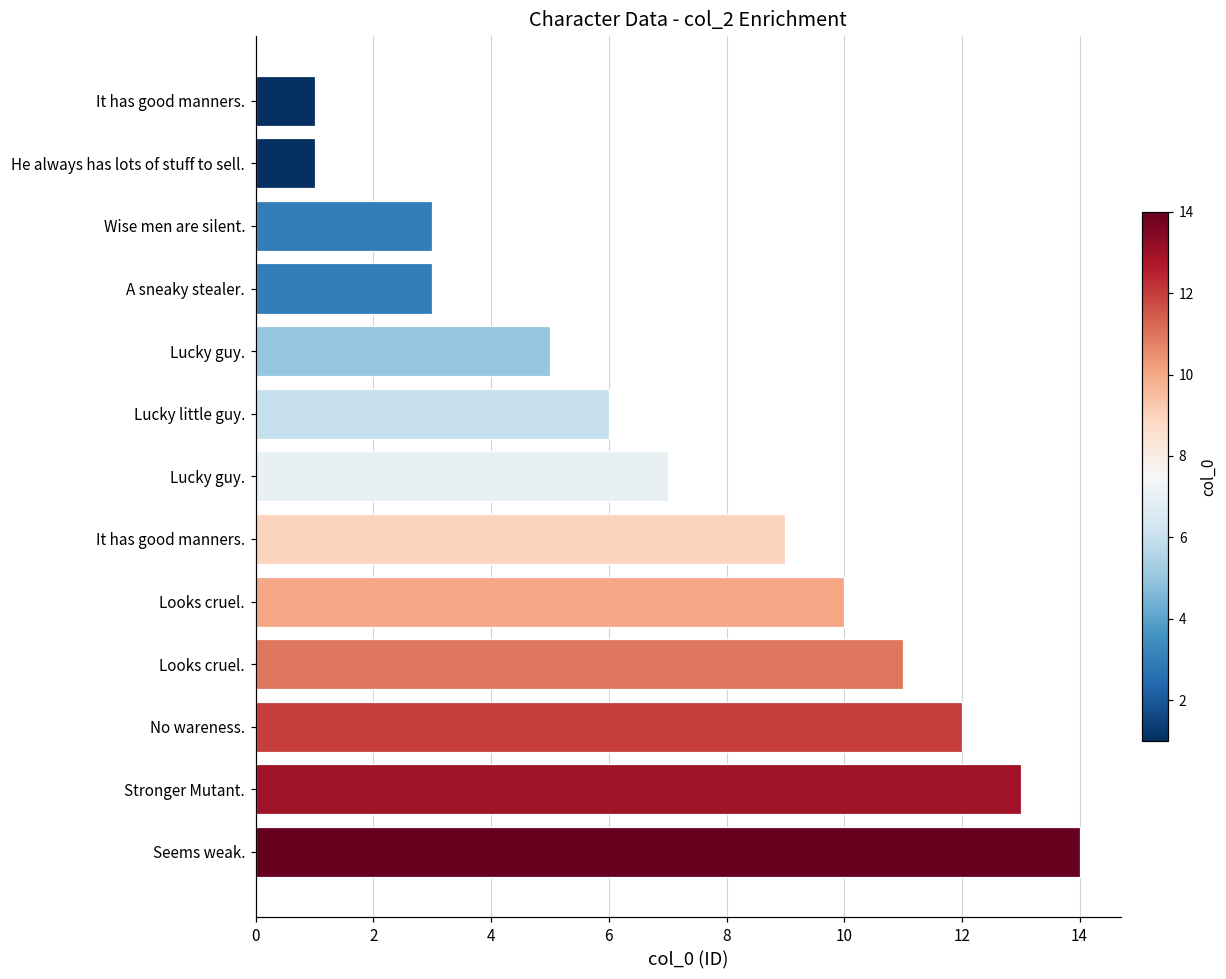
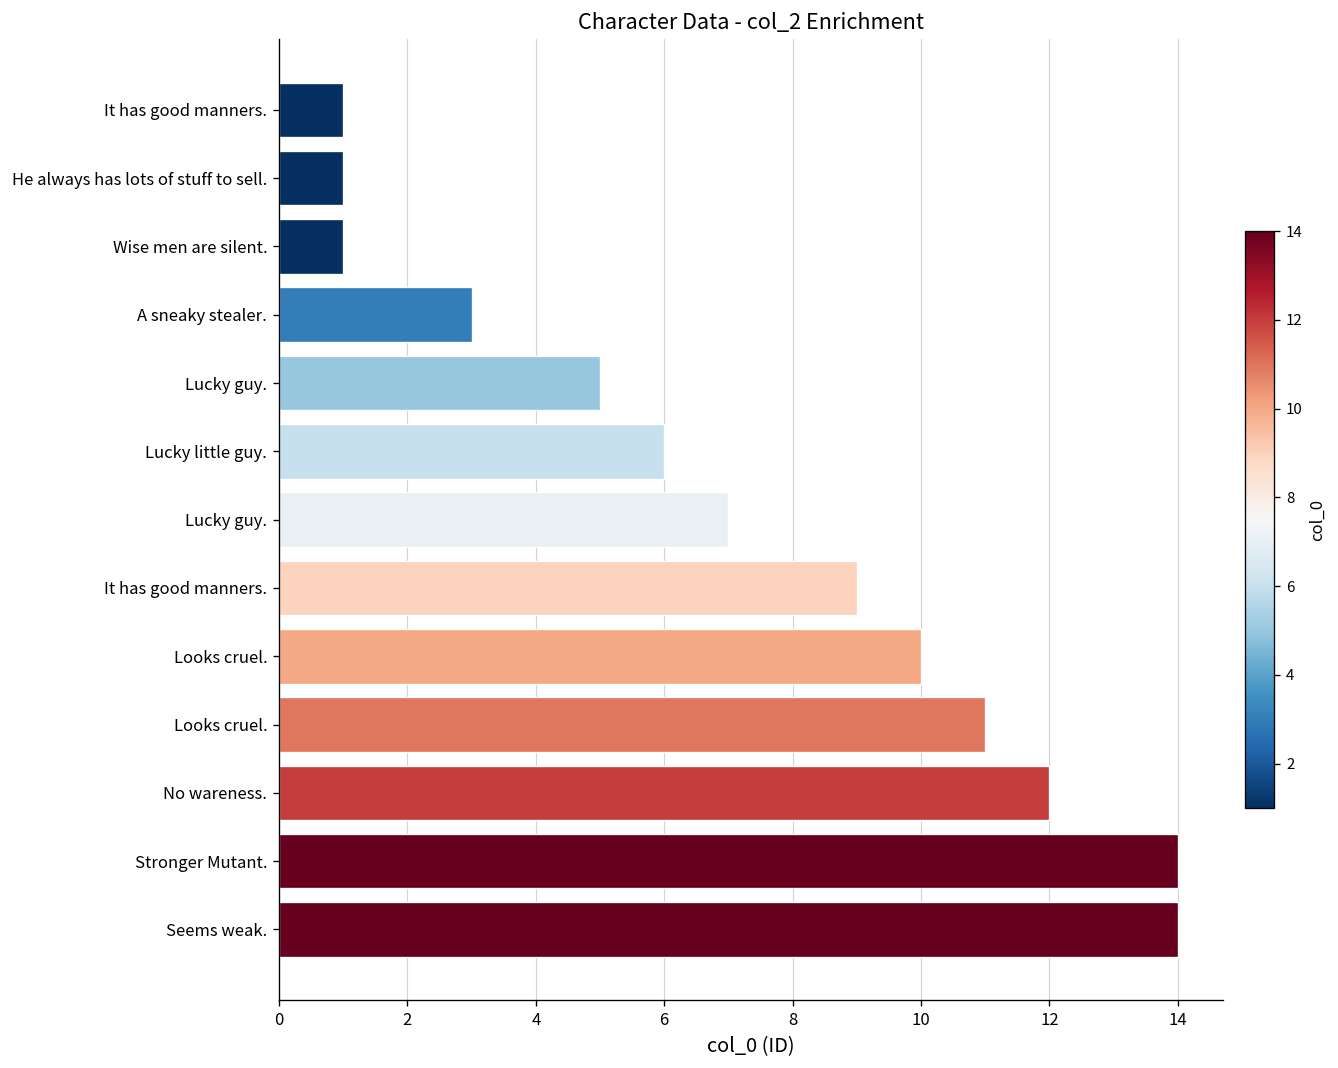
  {
    "He always has lots of stuff to sell.": 1,
-   "Wise men are silent.": 3,
+   "Wise men are silent.": 1,
    "A sneaky stealer.": 3,
    "Lucky little guy.": 6,
    "No wareness.": 12,
-   "Stronger Mutant.": 13,
+   "Stronger Mutant.": 14,
    "Seems weak.": 14
  }
